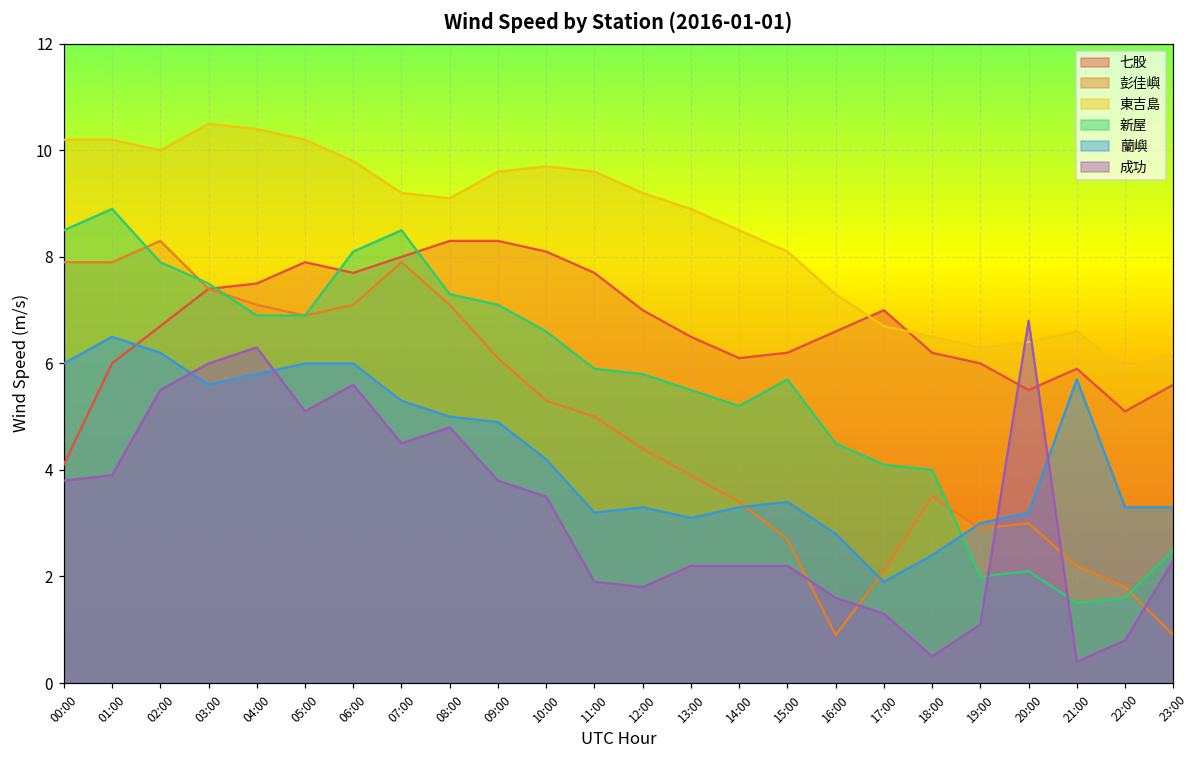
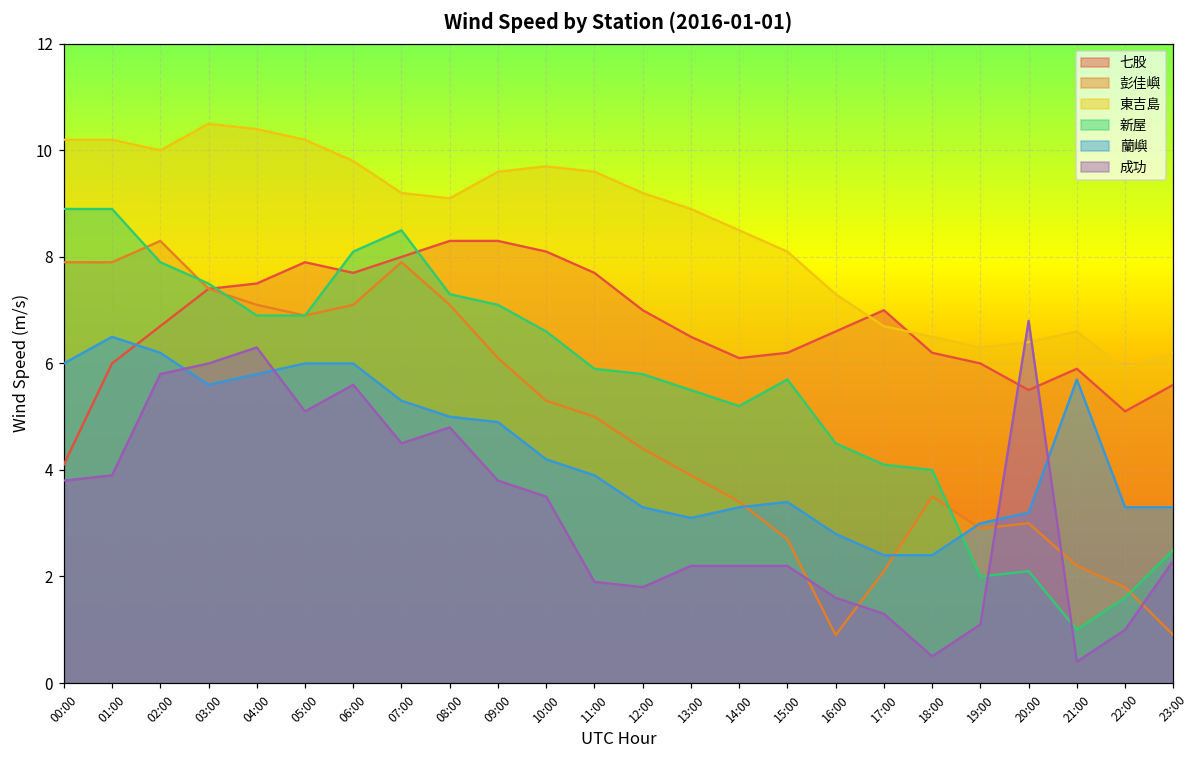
  {
    "新屋": {
-     "00:00": 8.5,
+     "00:00": 8.9,
      "01:00": 8.9,
      "02:00": 7.9,
      "03:00": 7.5,
      "04:00": 6.9,
      "06:00": 8.1,
      "07:00": 8.5,
      "08:00": 7.3,
      "09:00": 7.1,
      "10:00": 6.6,
      "11:00": 5.9,
      "12:00": 5.8,
      "13:00": 5.5,
      "14:00": 5.2,
      "15:00": 5.7,
      "16:00": 4.5,
      "17:00": 4.1,
      "18:00": 4.0,
      "19:00": 2.0,
      "20:00": 2.1,
-     "21:00": 1.5,
+     "21:00": 1.0,
      "22:00": 1.6,
      "23:00": 2.5
    },
    "蘭嶼": {
      "00:00": 6.0,
      "01:00": 6.5,
      "02:00": 6.2,
      "03:00": 5.6,
      "04:00": 5.8,
      "05:00": 6.0,
      "06:00": 6.0,
      "07:00": 5.3,
      "08:00": 5.0,
      "09:00": 4.9,
      "10:00": 4.2,
-     "11:00": 3.2,
+     "11:00": 3.9,
      "12:00": 3.3,
      "13:00": 3.1,
      "14:00": 3.3,
      "15:00": 3.4,
      "16:00": 2.8,
-     "17:00": 1.9,
+     "17:00": 2.4,
      "18:00": 2.4,
      "19:00": 3.0,
      "20:00": 3.2,
      "21:00": 5.7,
      "22:00": 3.3,
      "23:00": 3.3
    },
    "成功": {
      "00:00": 3.8,
      "01:00": 3.9,
-     "02:00": 5.5,
+     "02:00": 5.8,
      "03:00": 6.0,
      "04:00": 6.3,
      "05:00": 5.1,
      "06:00": 5.6,
      "07:00": 4.5,
      "08:00": 4.8,
      "09:00": 3.8,
      "10:00": 3.5,
      "11:00": 1.9,
      "12:00": 1.8,
      "13:00": 2.2,
      "14:00": 2.2,
      "15:00": 2.2,
      "16:00": 1.6,
      "17:00": 1.3,
      "18:00": 0.5,
      "19:00": 1.1,
      "20:00": 6.8,
      "21:00": 0.4,
-     "22:00": 0.8,
+     "22:00": 1.0,
      "23:00": 2.3
    }
  }
